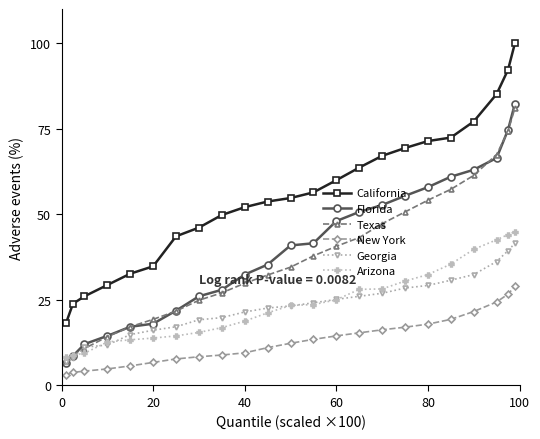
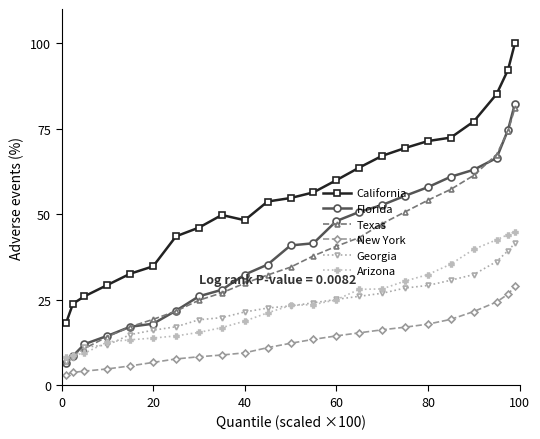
  {
    "California": {
      "20": 35,
-     "40": 52,
+     "40": 48,
      "60": 60,
      "80": 71
    }
  }
